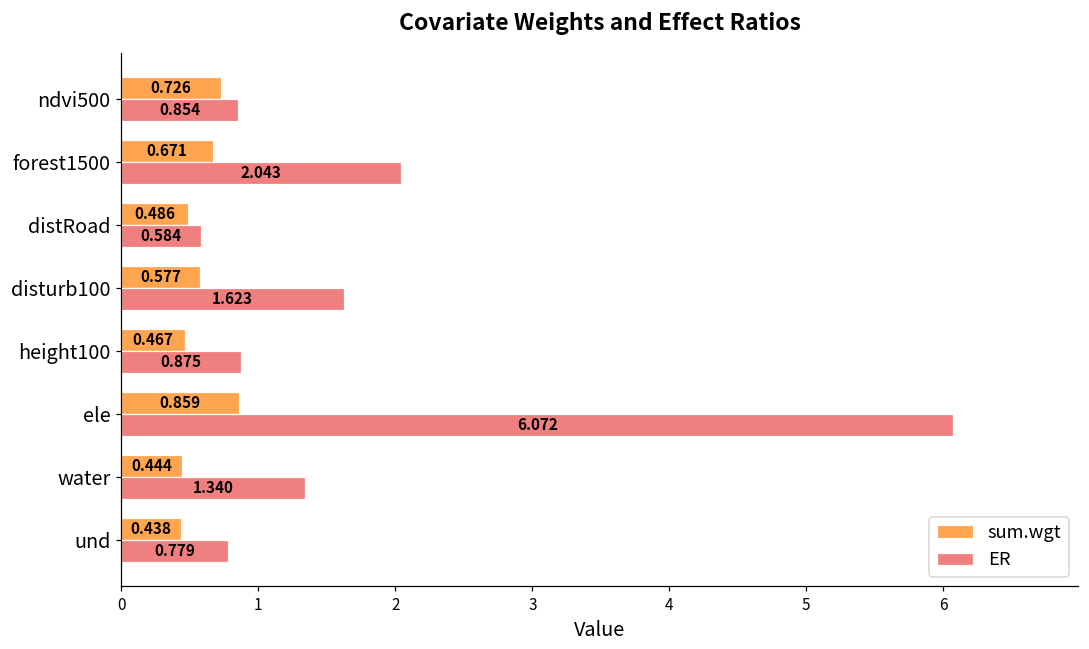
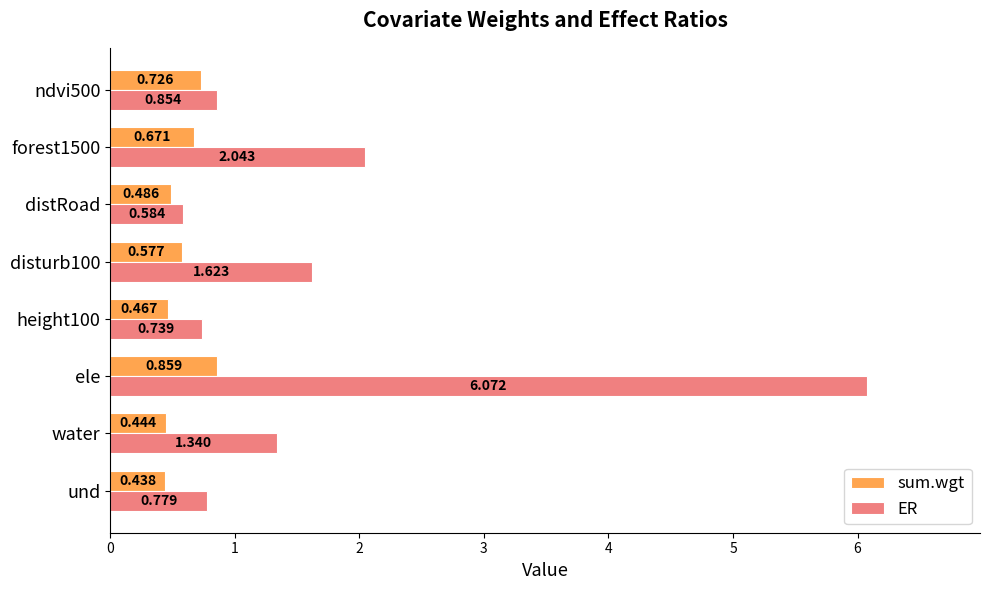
  {
    "sum.wgt": {
      "ndvi500": 0.726,
      "forest1500": 0.671,
      "distRoad": 0.486,
      "disturb100": 0.577,
      "height100": 0.467,
      "ele": 0.859,
      "water": 0.444,
      "und": 0.438
    },
    "ER": {
      "ndvi500": 0.854,
      "forest1500": 2.043,
      "distRoad": 0.584,
      "disturb100": 1.623,
-     "height100": 0.875,
+     "height100": 0.739,
      "ele": 6.072,
      "water": 1.340,
      "und": 0.779
    }
  }
